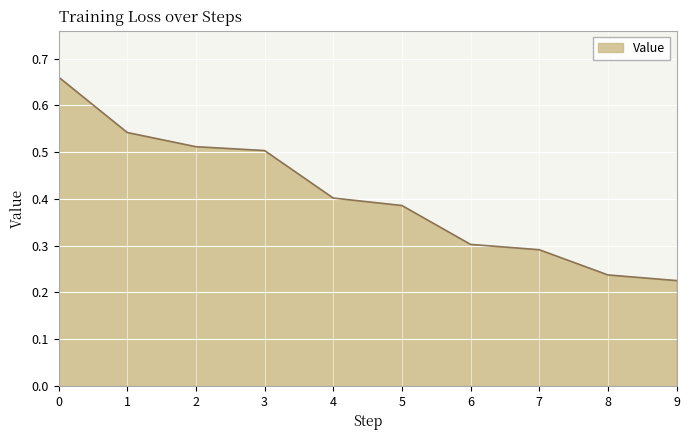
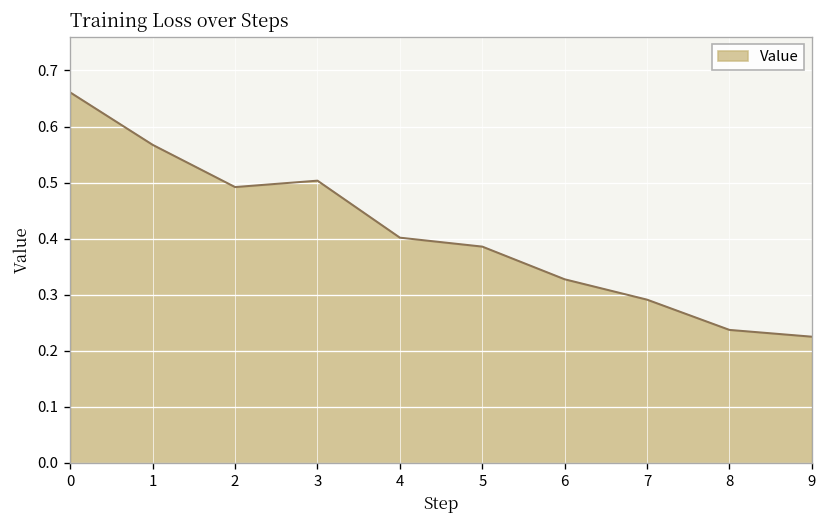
  {
    "0": 0.66,
-   "1": 0.54,
-   "2": 0.51,
+   "1": 0.57,
+   "2": 0.49,
    "3": 0.50,
    "4": 0.40,
    "5": 0.39,
-   "6": 0.30,
+   "6": 0.33,
    "7": 0.29,
    "8": 0.24,
    "9": 0.23
  }
